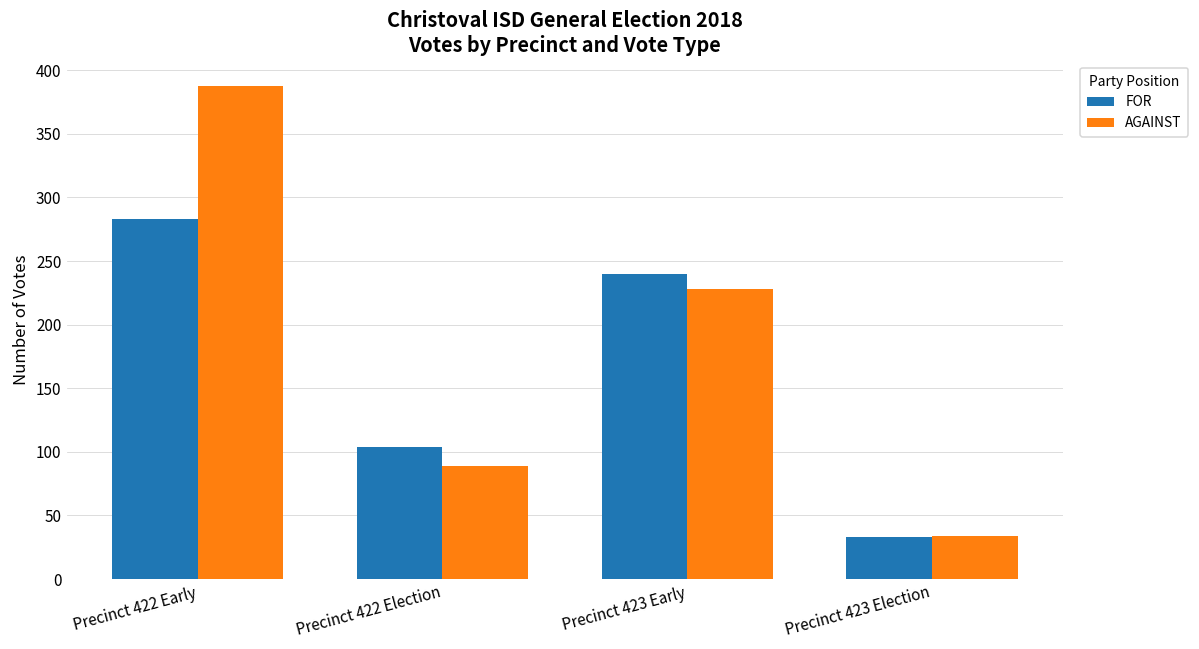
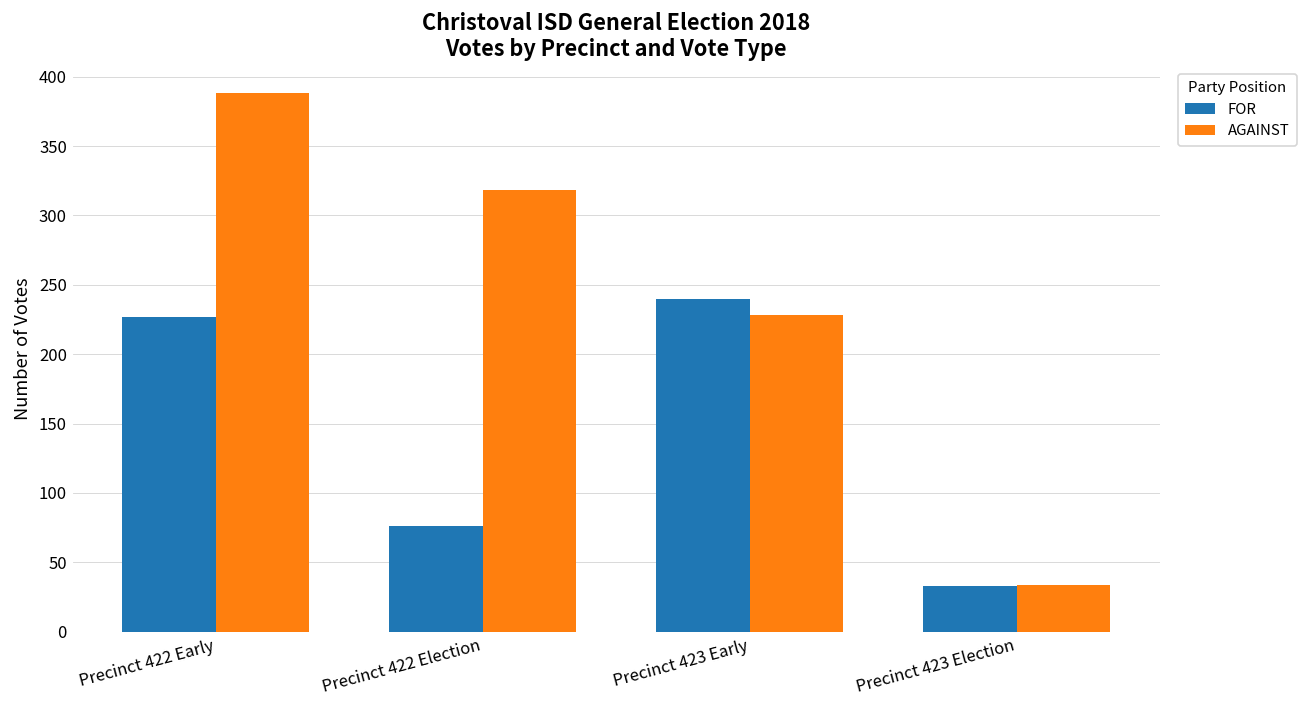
  {
    "FOR": {
-     "Precinct 422 Early": 283,
-     "Precinct 422 Election": 104,
+     "Precinct 422 Early": 227,
+     "Precinct 422 Election": 76,
      "Precinct 423 Early": 240,
      "Precinct 423 Election": 33
    },
    "AGAINST": {
      "Precinct 422 Early": 388,
-     "Precinct 422 Election": 89,
+     "Precinct 422 Election": 318,
      "Precinct 423 Early": 228,
      "Precinct 423 Election": 34
    }
  }
